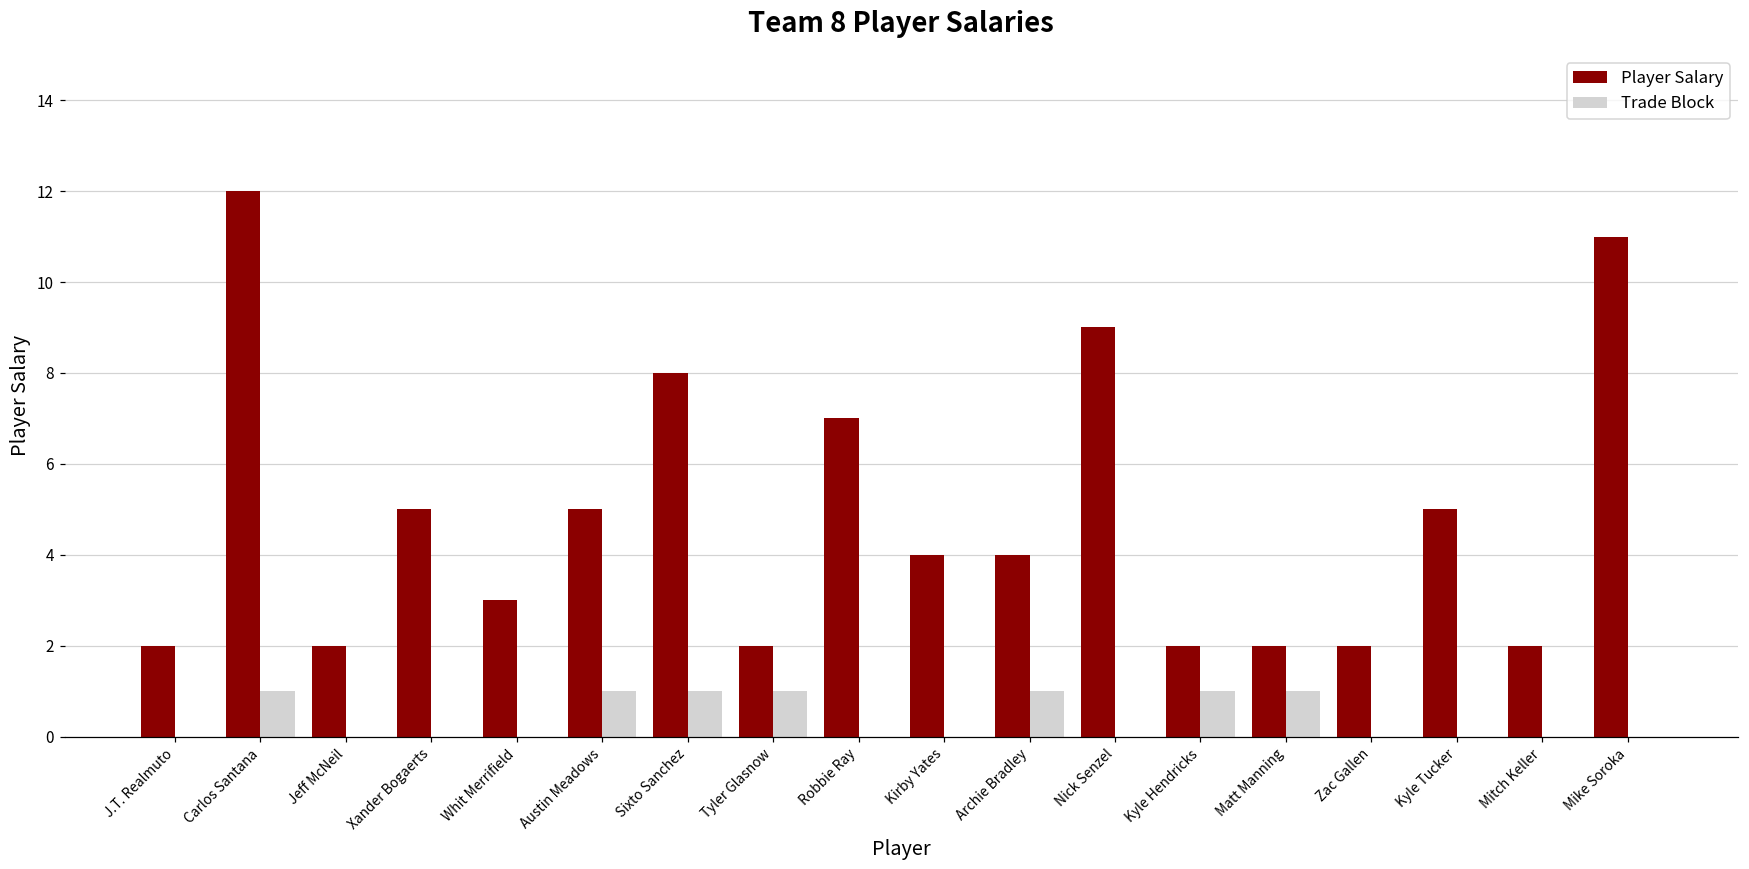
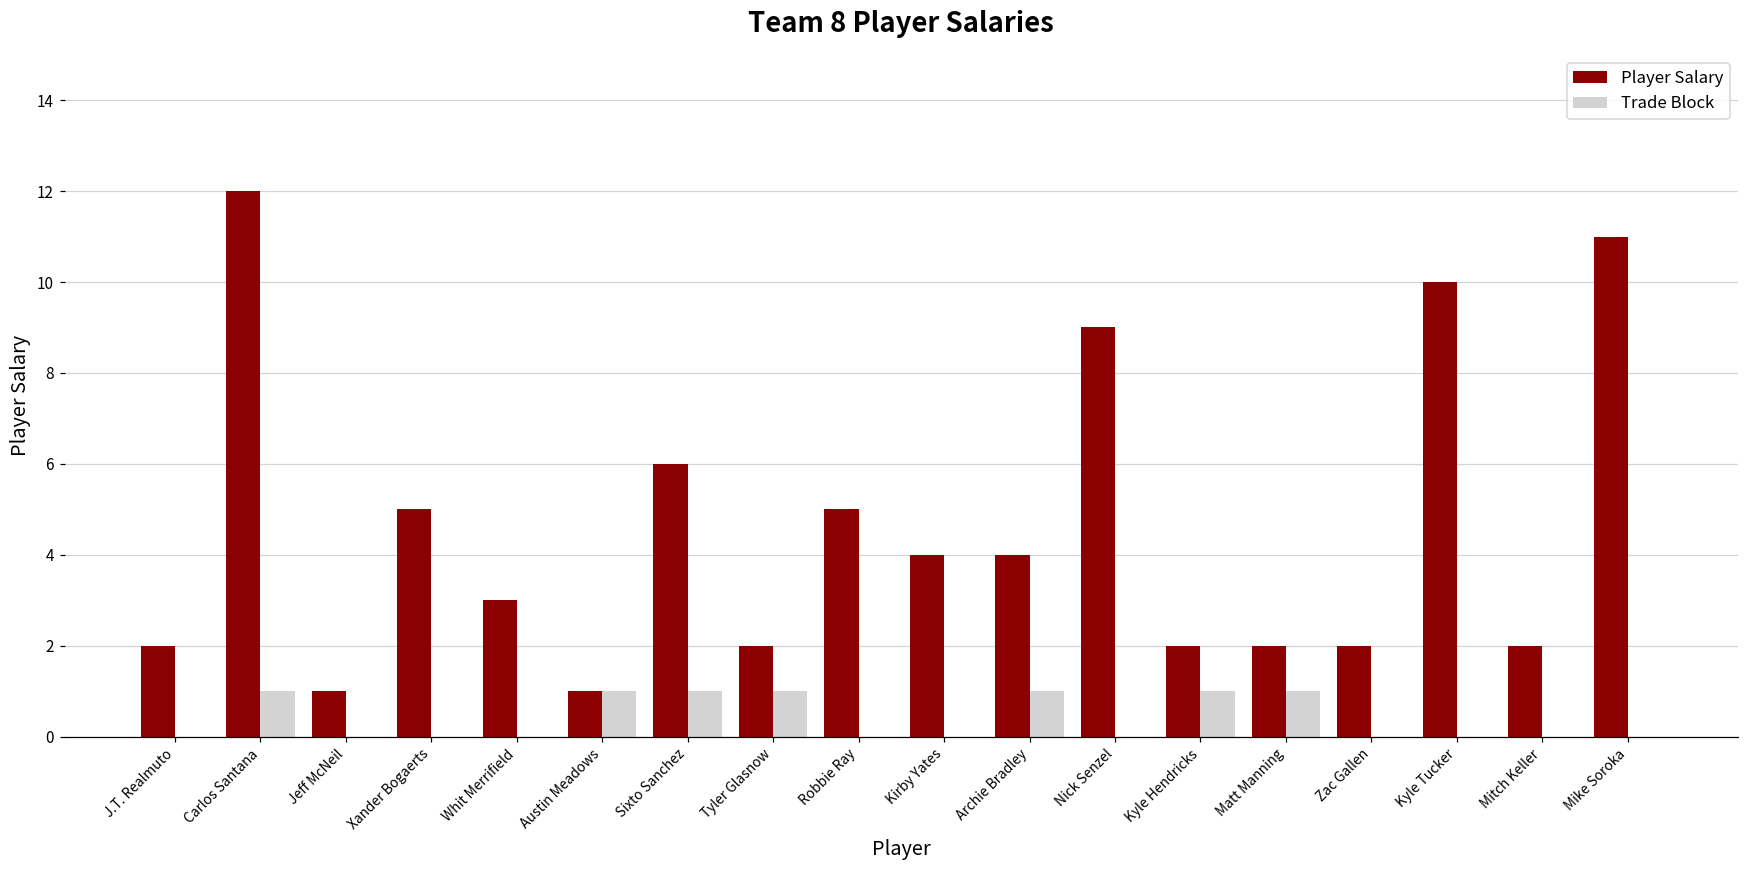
  {
    "Player Salary": {
      "J.T. Realmuto": 2,
      "Carlos Santana": 12,
-     "Jeff McNeil": 2,
+     "Jeff McNeil": 1,
      "Xander Bogaerts": 5,
      "Whit Merrifield": 3,
-     "Austin Meadows": 5,
-     "Sixto Sanchez": 8,
+     "Austin Meadows": 1,
+     "Sixto Sanchez": 6,
      "Tyler Glasnow": 2,
-     "Robbie Ray": 7,
+     "Robbie Ray": 5,
      "Kirby Yates": 4,
      "Archie Bradley": 4,
      "Nick Senzel": 9,
      "Kyle Hendricks": 2,
      "Matt Manning": 2,
      "Zac Gallen": 2,
-     "Kyle Tucker": 5,
+     "Kyle Tucker": 10,
      "Mitch Keller": 2,
      "Mike Soroka": 11
    },
    "Trade Block": {
      "J.T. Realmuto": 0,
      "Carlos Santana": 1,
      "Jeff McNeil": 0,
      "Xander Bogaerts": 0,
      "Whit Merrifield": 0,
      "Austin Meadows": 1,
      "Sixto Sanchez": 1,
      "Tyler Glasnow": 1,
      "Robbie Ray": 0,
      "Kirby Yates": 0,
      "Archie Bradley": 1,
      "Nick Senzel": 0,
      "Kyle Hendricks": 1,
      "Matt Manning": 1,
      "Zac Gallen": 0,
      "Kyle Tucker": 0,
      "Mitch Keller": 0,
      "Mike Soroka": 0
    }
  }
